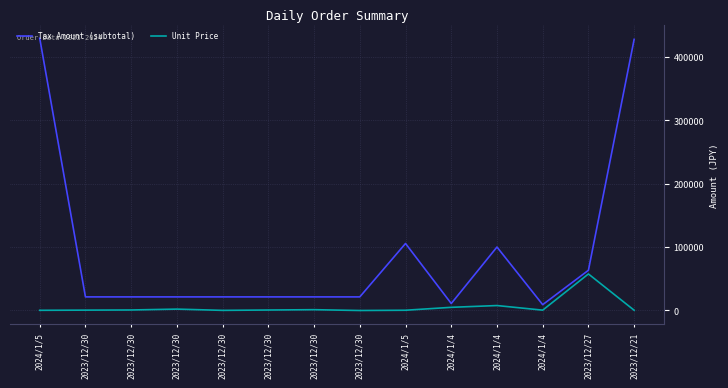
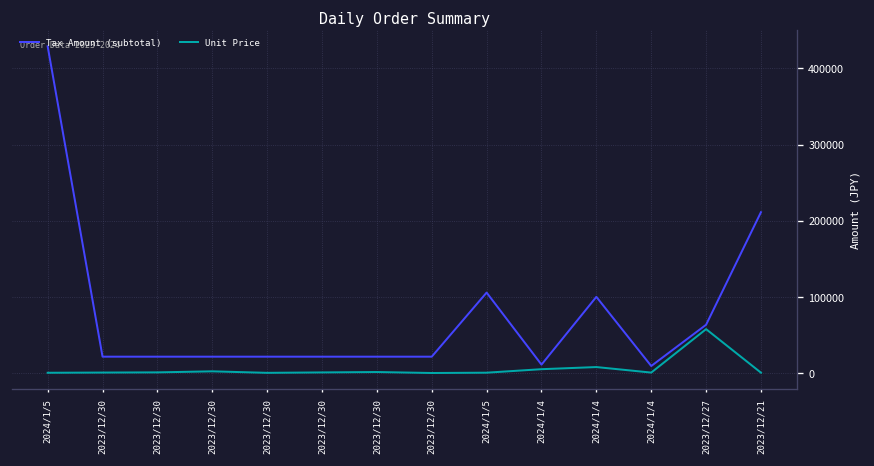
  {
    "Tax Amount (subtotal)": {
      "2023/12/27": 60000,
-     "2023/12/21": 430000
+     "2023/12/21": 210000
    },
    "Unit Price": {
      "2023/12/27": 60000,
      "2023/12/21": 0
    }
  }
